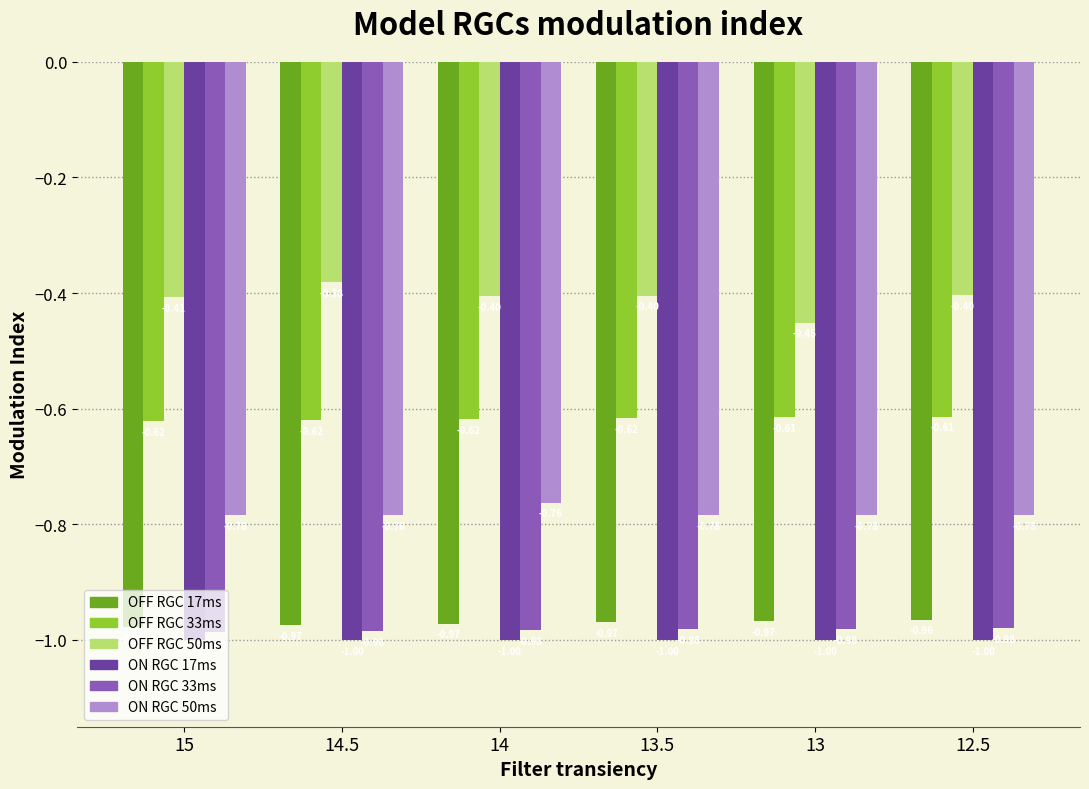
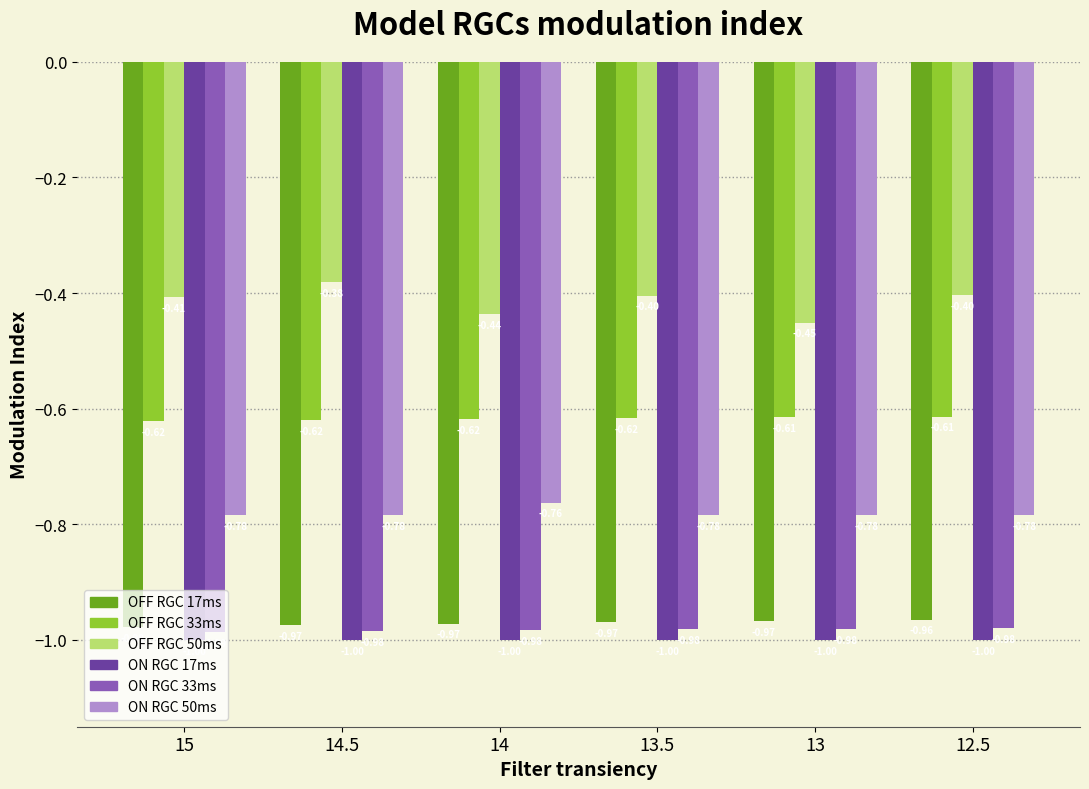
  {
    "OFF RGC 50ms": {
      "15": -0.41,
      "14.5": -0.38,
-     "14": -0.40,
+     "14": -0.44,
      "13.5": -0.40,
      "13": -0.45,
      "12.5": -0.40
    },
    "ON RGC 50ms": {
      "15": -0.78,
      "14.5": -0.78,
      "14": -0.76,
      "13.5": -0.78,
      "13": -0.78,
      "12.5": -0.78
    }
  }
